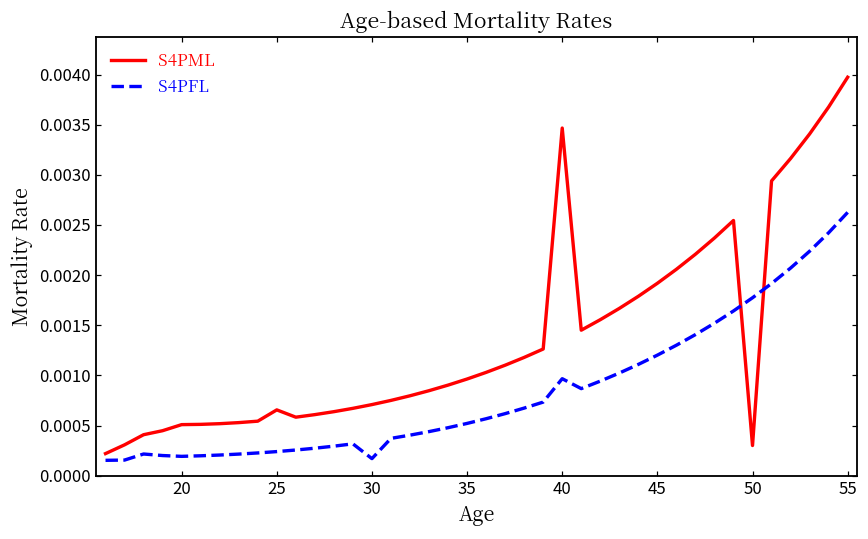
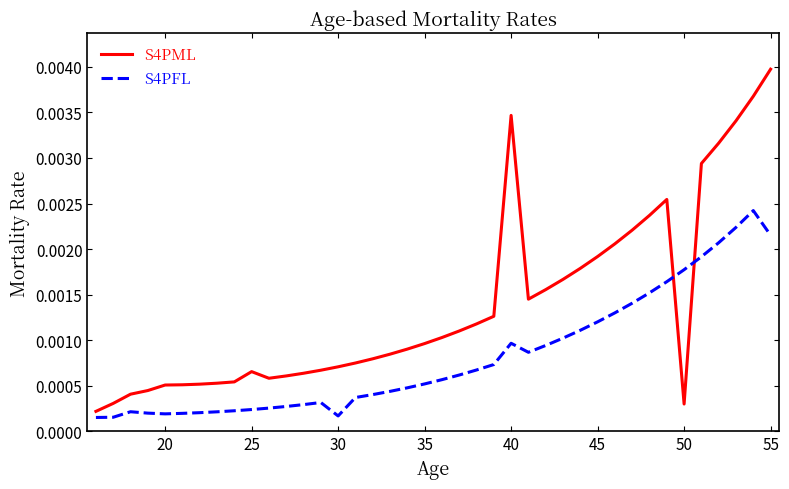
  {
    "S4PML": {
      "20": 0.0005,
      "25": 0.0007,
      "30": 0.0007,
      "35": 0.0010,
      "40": 0.0035,
      "45": 0.0019,
      "50": 0.0003,
      "55": 0.0040
    },
    "S4PFL": {
      "20": 0.0002,
      "25": 0.0002,
      "30": 0.0002,
      "35": 0.0005,
      "40": 0.0010,
      "45": 0.0012,
      "50": 0.0018,
-     "55": 0.0026
+     "55": 0.0022
    }
  }
